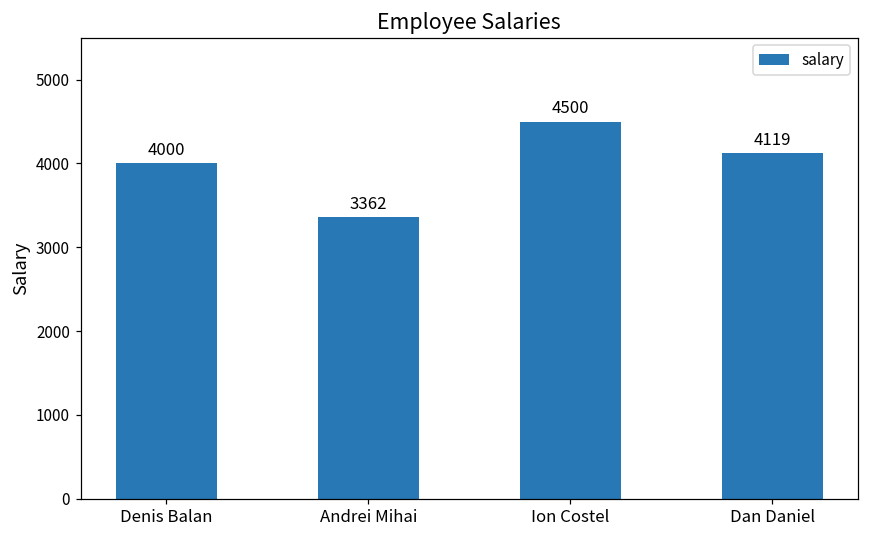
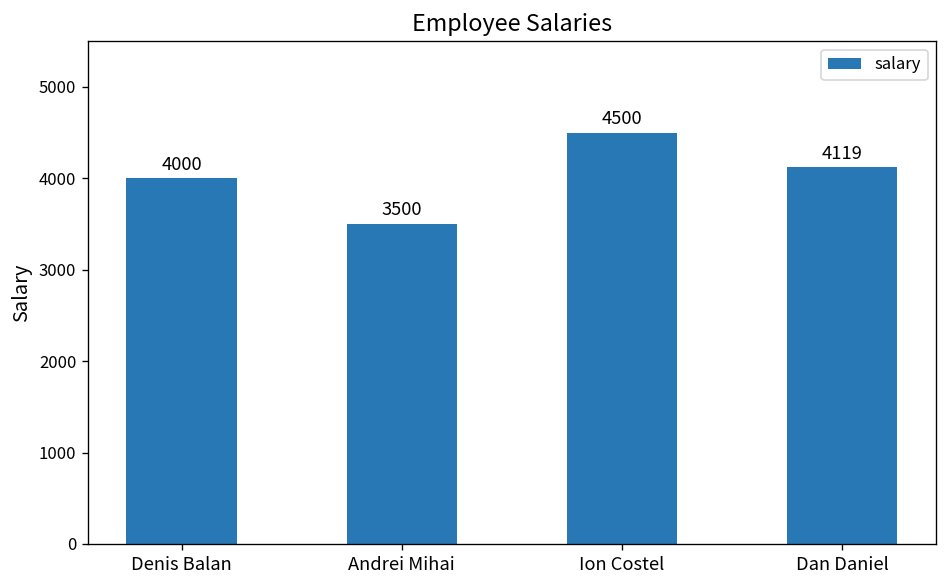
  {
    "Denis Balan": 4000,
-   "Andrei Mihai": 3362,
+   "Andrei Mihai": 3500,
    "Ion Costel": 4500,
    "Dan Daniel": 4119
  }
